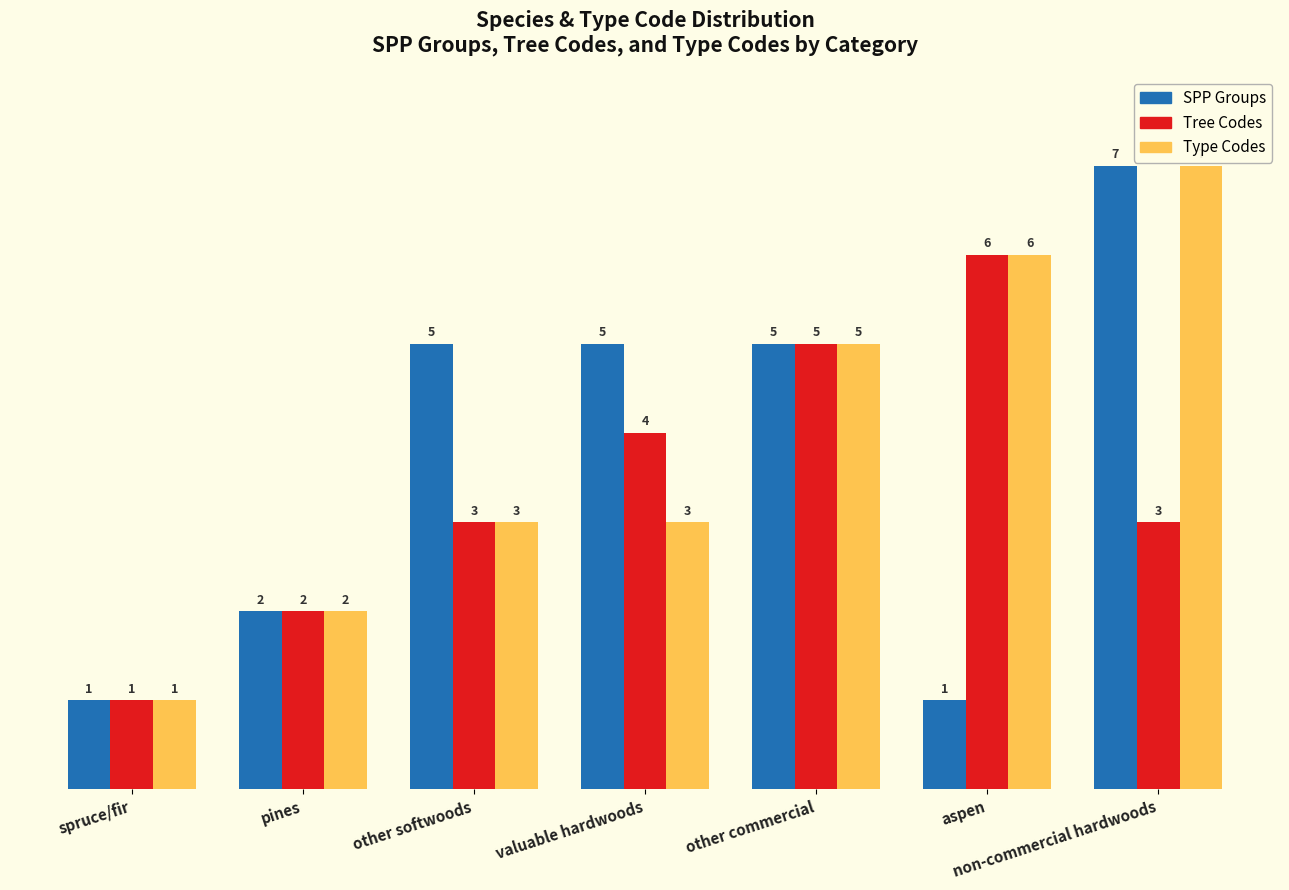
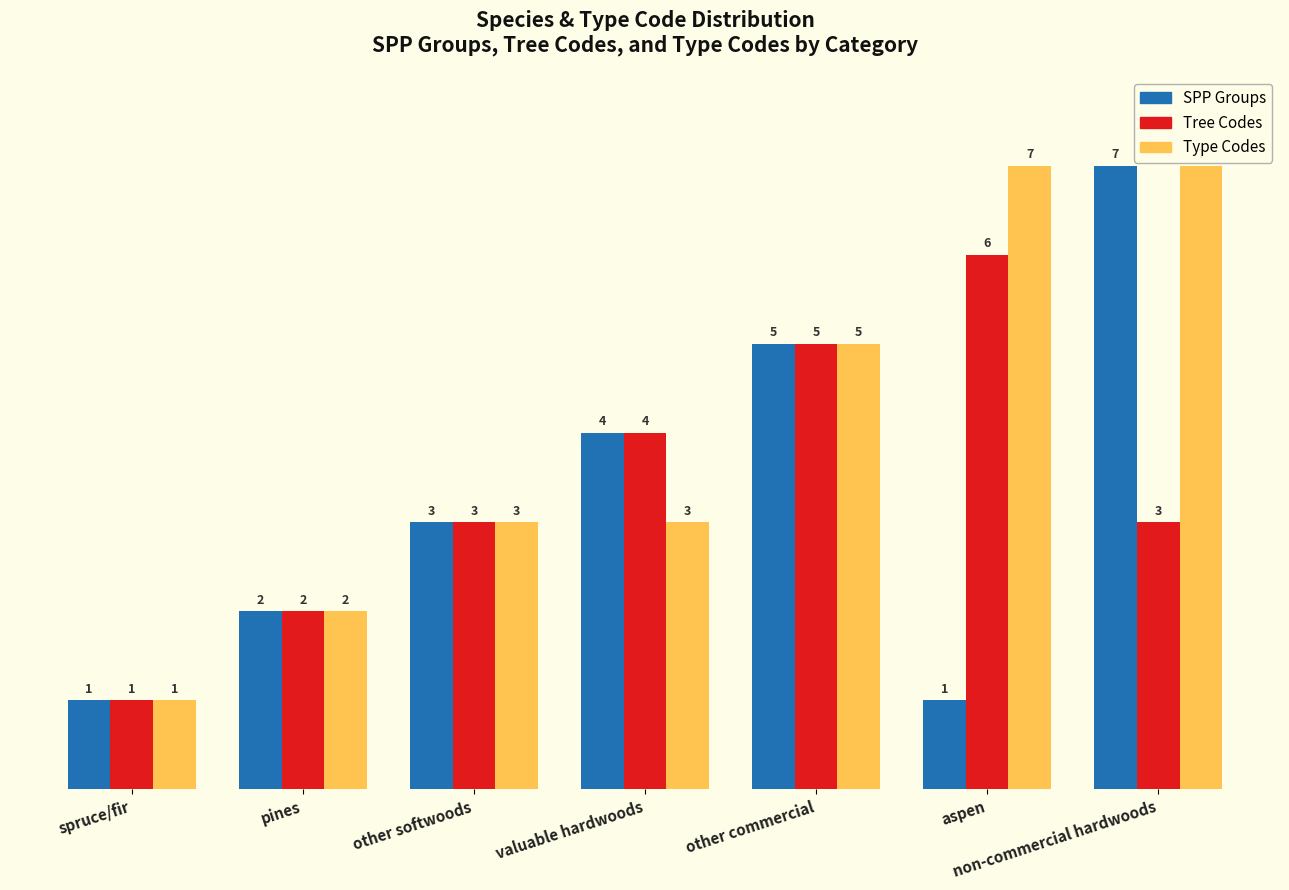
  {
    "SPP Groups": {
      "spruce/fir": 1,
      "pines": 2,
-     "other softwoods": 5,
-     "valuable hardwoods": 5,
+     "other softwoods": 3,
+     "valuable hardwoods": 4,
      "other commercial": 5,
      "aspen": 1,
      "non-commercial hardwoods": 7
    },
    "Tree Codes": {
      "spruce/fir": 1,
      "pines": 2,
      "other softwoods": 3,
      "valuable hardwoods": 4,
      "other commercial": 5,
      "aspen": 6,
      "non-commercial hardwoods": 3
    },
    "Type Codes": {
      "spruce/fir": 1,
      "pines": 2,
      "other softwoods": 3,
      "valuable hardwoods": 3,
      "other commercial": 5,
-     "aspen": 6
+     "aspen": 7
    }
  }
